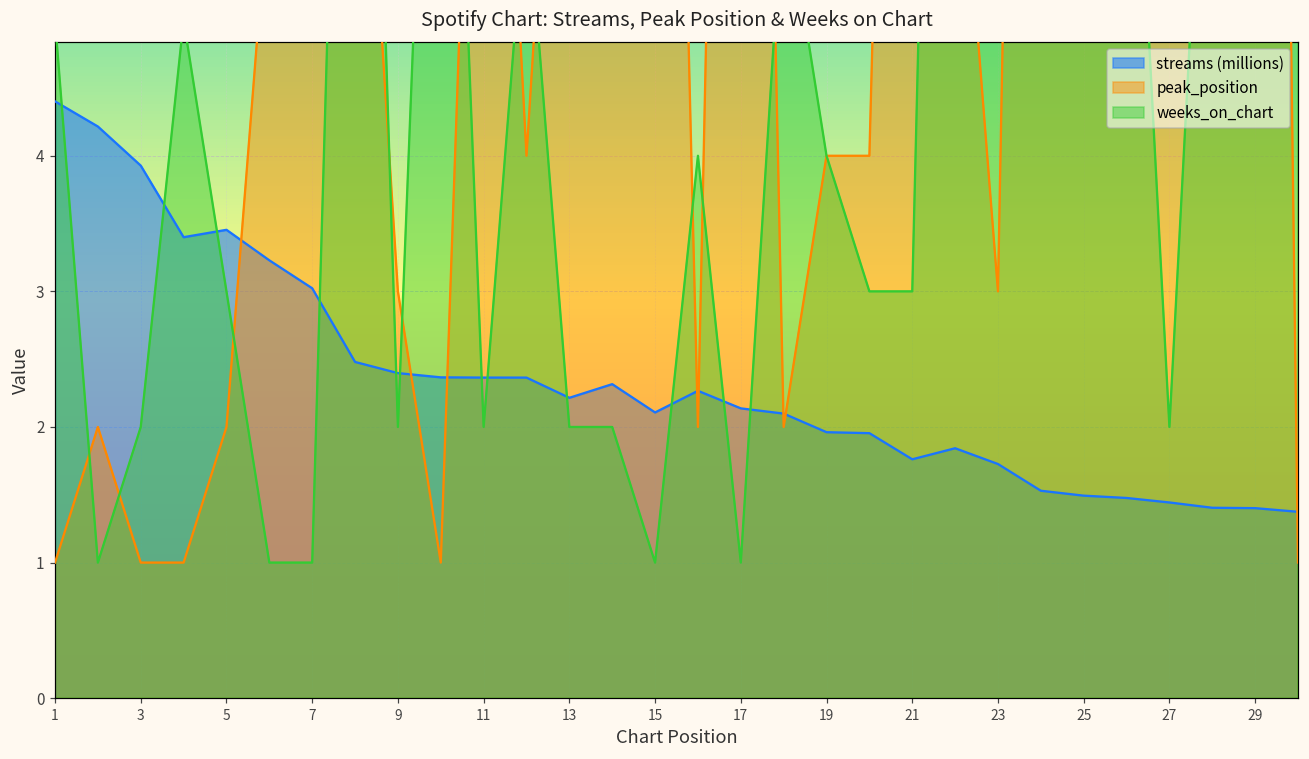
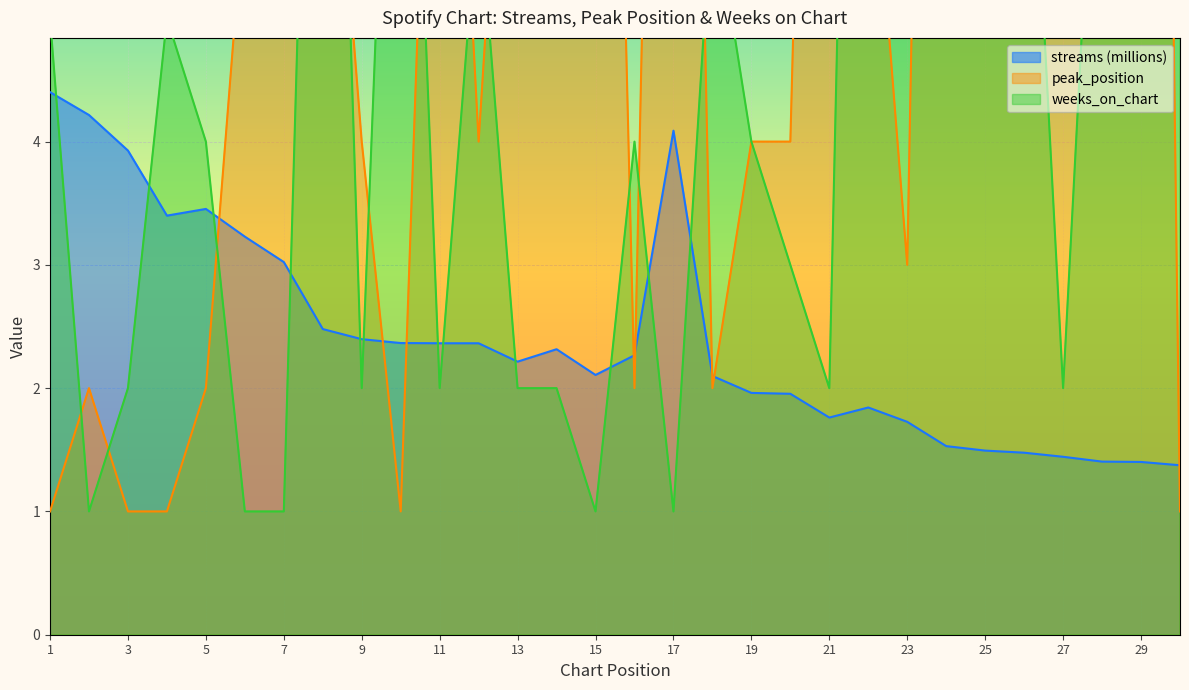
  {
    "streams (millions)": {
      "1": 4.40,
      "3": 3.93,
      "5": 3.45,
      "7": 3.02,
      "9": 2.40,
      "11": 2.36,
      "13": 2.22,
      "15": 2.11,
-     "17": 2.14,
+     "17": 4.09,
      "19": 1.96,
      "21": 1.76,
      "23": 1.73,
      "25": 1.49,
      "27": 1.44,
      "29": 1.40
    },
    "peak_position": {
      "1": 1,
      "3": 1,
      "5": 2,
-     "9": 3,
+     "9": 4,
      "23": 3
    },
    "weeks_on_chart": {
      "3": 2,
-     "5": 3,
+     "5": 4,
      "7": 1,
      "9": 2,
      "11": 2,
      "13": 2,
      "15": 1,
      "17": 1,
-     "21": 3,
+     "21": 2,
      "27": 2
    }
  }
